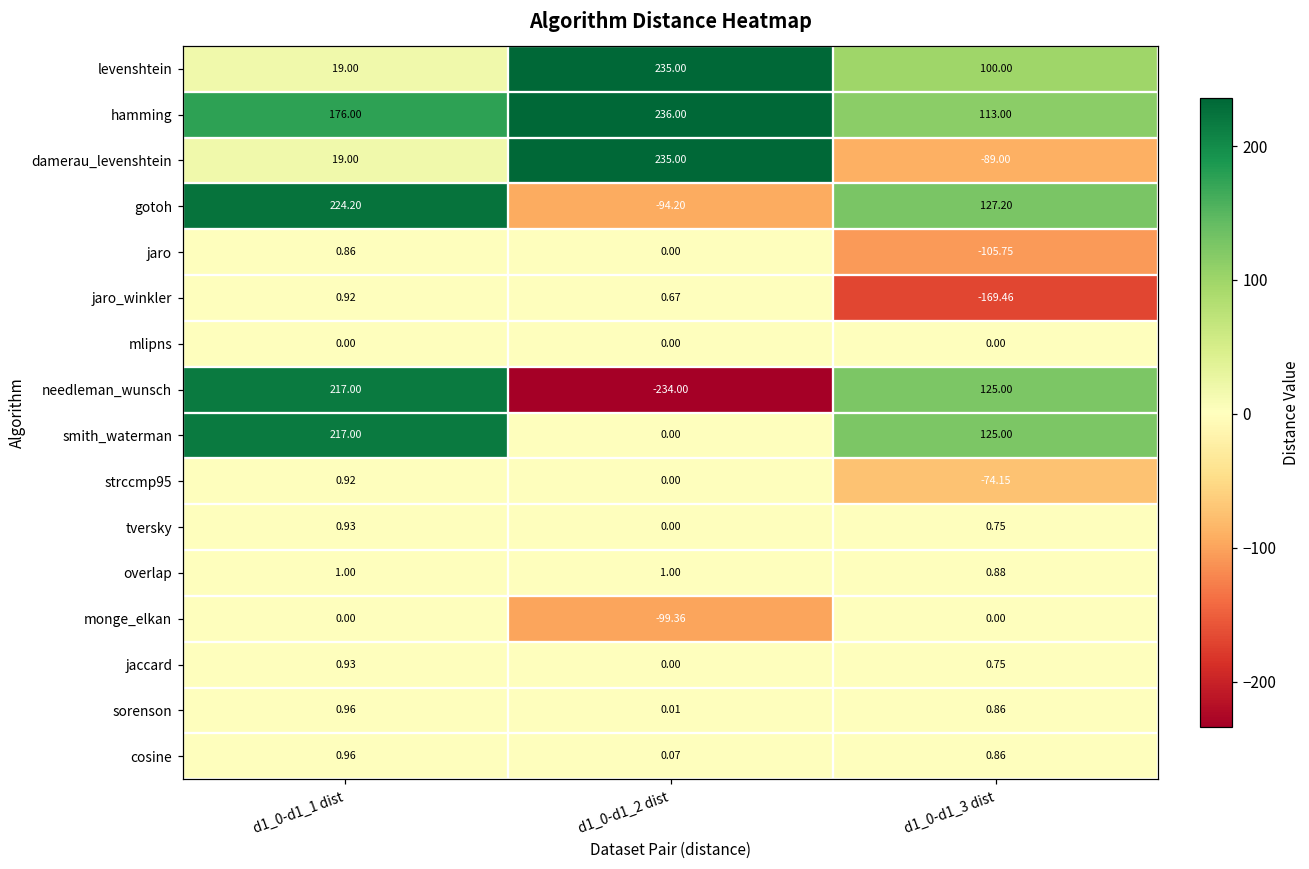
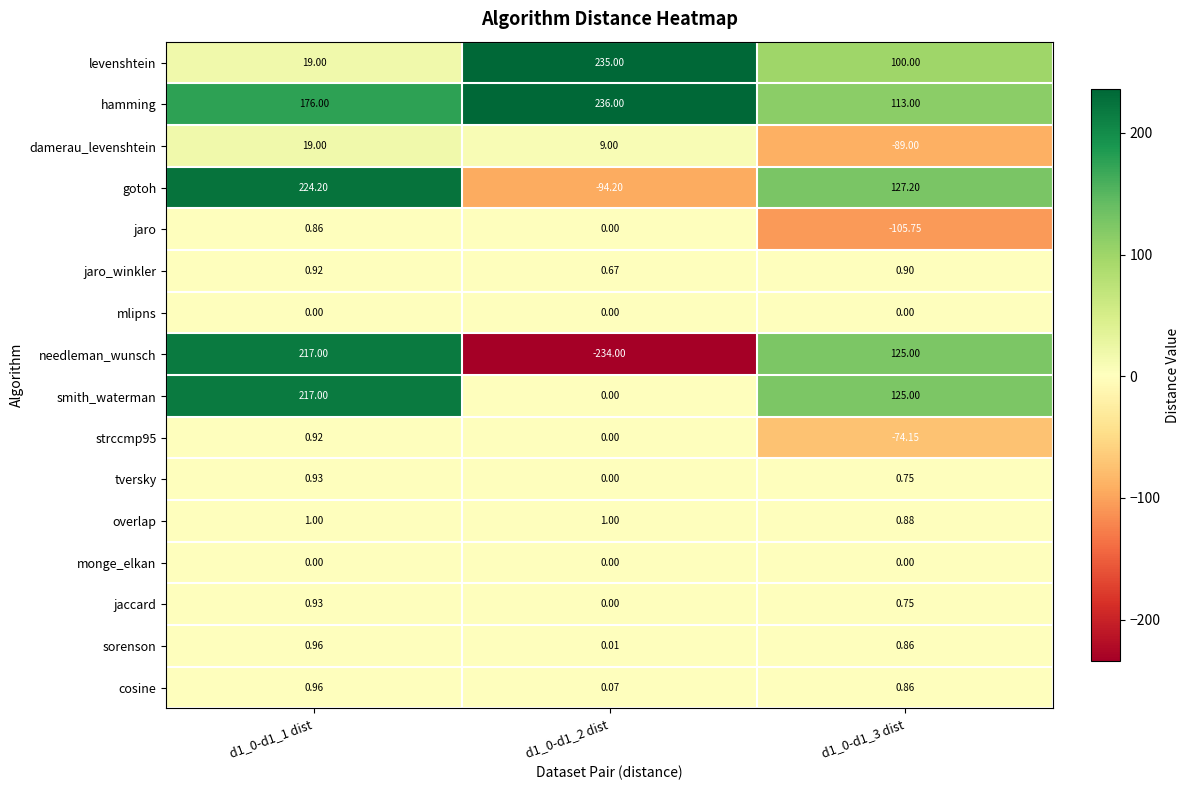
  {
    "levenshtein": {
      "d1_0-d1_1 dist": 19.00,
      "d1_0-d1_2 dist": 235.00,
      "d1_0-d1_3 dist": 100.00
    },
    "hamming": {
      "d1_0-d1_1 dist": 176.00,
      "d1_0-d1_2 dist": 236.00,
      "d1_0-d1_3 dist": 113.00
    },
    "damerau_levenshtein": {
      "d1_0-d1_1 dist": 19.00,
-     "d1_0-d1_2 dist": 235.00,
+     "d1_0-d1_2 dist": 9.00,
      "d1_0-d1_3 dist": -89.00
    },
    "gotoh": {
      "d1_0-d1_1 dist": 224.20,
      "d1_0-d1_2 dist": -94.20,
      "d1_0-d1_3 dist": 127.20
    },
    "jaro": {
      "d1_0-d1_1 dist": 0.86,
      "d1_0-d1_2 dist": 0.00,
      "d1_0-d1_3 dist": -105.75
    },
    "jaro_winkler": {
      "d1_0-d1_1 dist": 0.92,
      "d1_0-d1_2 dist": 0.67,
-     "d1_0-d1_3 dist": -169.46
+     "d1_0-d1_3 dist": 0.90
    },
    "mlipns": {
      "d1_0-d1_1 dist": 0.00,
      "d1_0-d1_2 dist": 0.00,
      "d1_0-d1_3 dist": 0.00
    },
    "needleman_wunsch": {
      "d1_0-d1_1 dist": 217.00,
      "d1_0-d1_2 dist": -234.00,
      "d1_0-d1_3 dist": 125.00
    },
    "smith_waterman": {
      "d1_0-d1_1 dist": 217.00,
      "d1_0-d1_2 dist": 0.00,
      "d1_0-d1_3 dist": 125.00
    },
    "strccmp95": {
      "d1_0-d1_1 dist": 0.92,
      "d1_0-d1_2 dist": 0.00,
      "d1_0-d1_3 dist": -74.15
    },
    "tversky": {
      "d1_0-d1_1 dist": 0.93,
      "d1_0-d1_2 dist": 0.00,
      "d1_0-d1_3 dist": 0.75
    },
    "overlap": {
      "d1_0-d1_1 dist": 1.00,
      "d1_0-d1_2 dist": 1.00,
      "d1_0-d1_3 dist": 0.88
    },
    "monge_elkan": {
      "d1_0-d1_1 dist": 0.00,
-     "d1_0-d1_2 dist": -99.36,
+     "d1_0-d1_2 dist": 0.00,
      "d1_0-d1_3 dist": 0.00
    },
    "jaccard": {
      "d1_0-d1_1 dist": 0.93,
      "d1_0-d1_2 dist": 0.00,
      "d1_0-d1_3 dist": 0.75
    },
    "sorenson": {
      "d1_0-d1_1 dist": 0.96,
      "d1_0-d1_2 dist": 0.01,
      "d1_0-d1_3 dist": 0.86
    },
    "cosine": {
      "d1_0-d1_1 dist": 0.96,
      "d1_0-d1_2 dist": 0.07,
      "d1_0-d1_3 dist": 0.86
    }
  }
